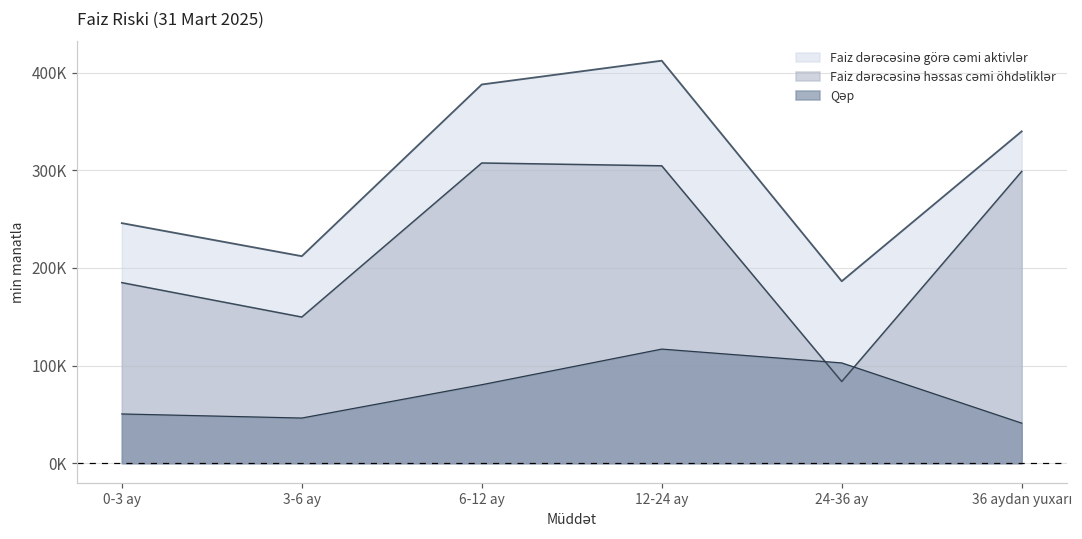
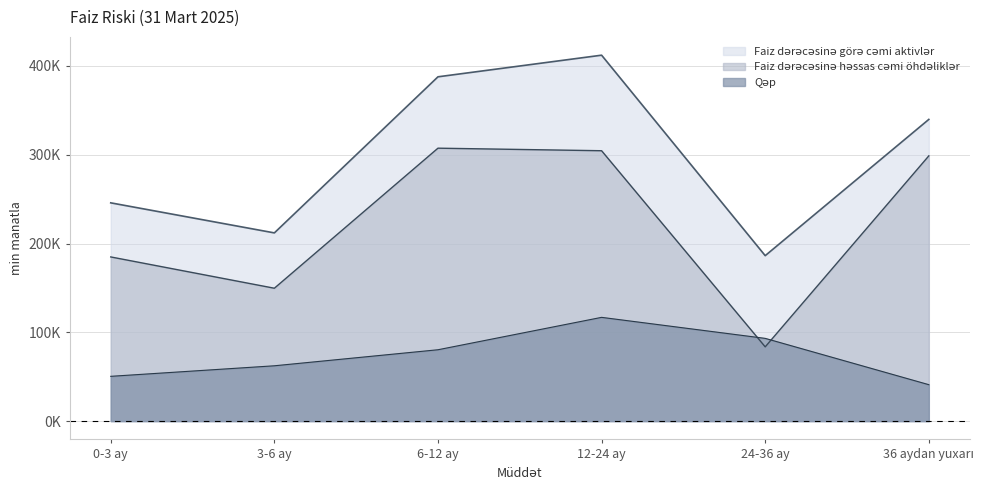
  {
    "Qəp": {
      "0-3 ay": 50000,
-     "3-6 ay": 50000,
+     "3-6 ay": 60000,
      "6-12 ay": 80000,
      "12-24 ay": 120000,
-     "24-36 ay": 100000,
+     "24-36 ay": 90000,
      "36 aydan yuxarı": 40000
    }
  }
